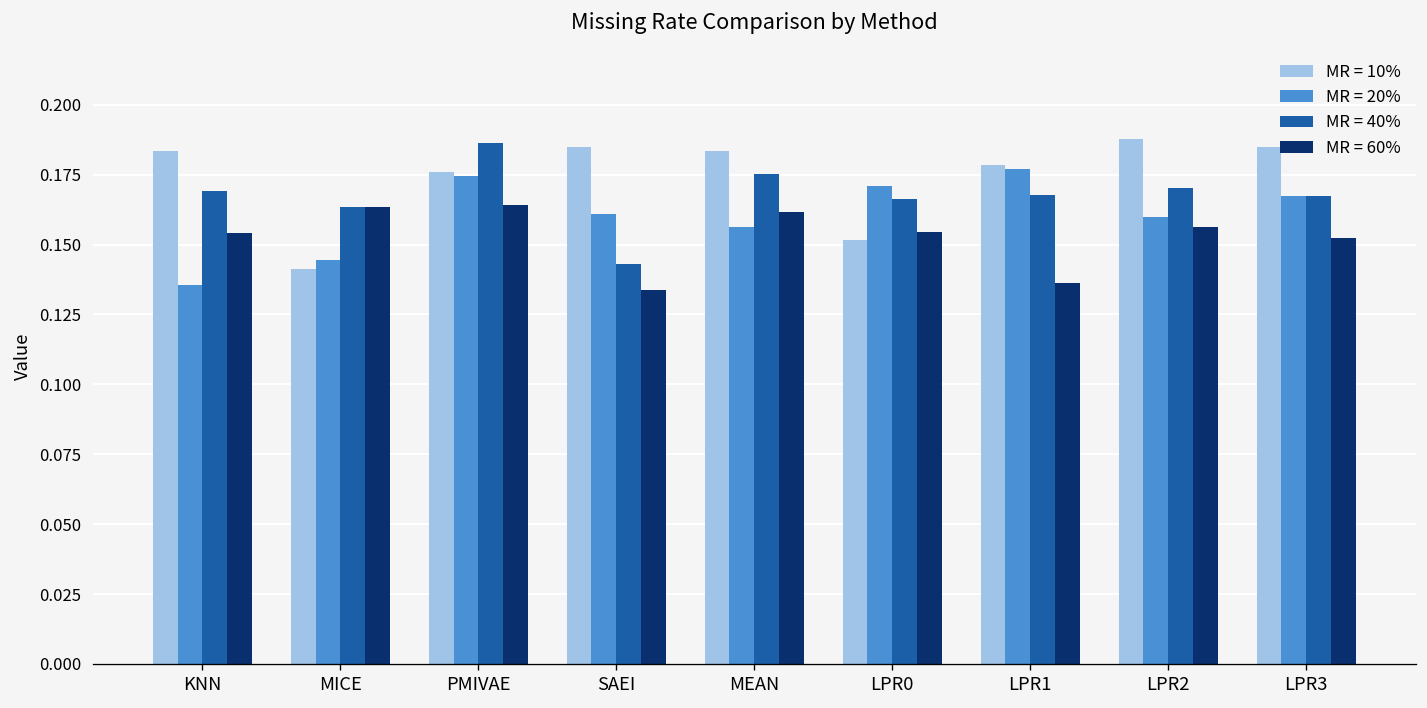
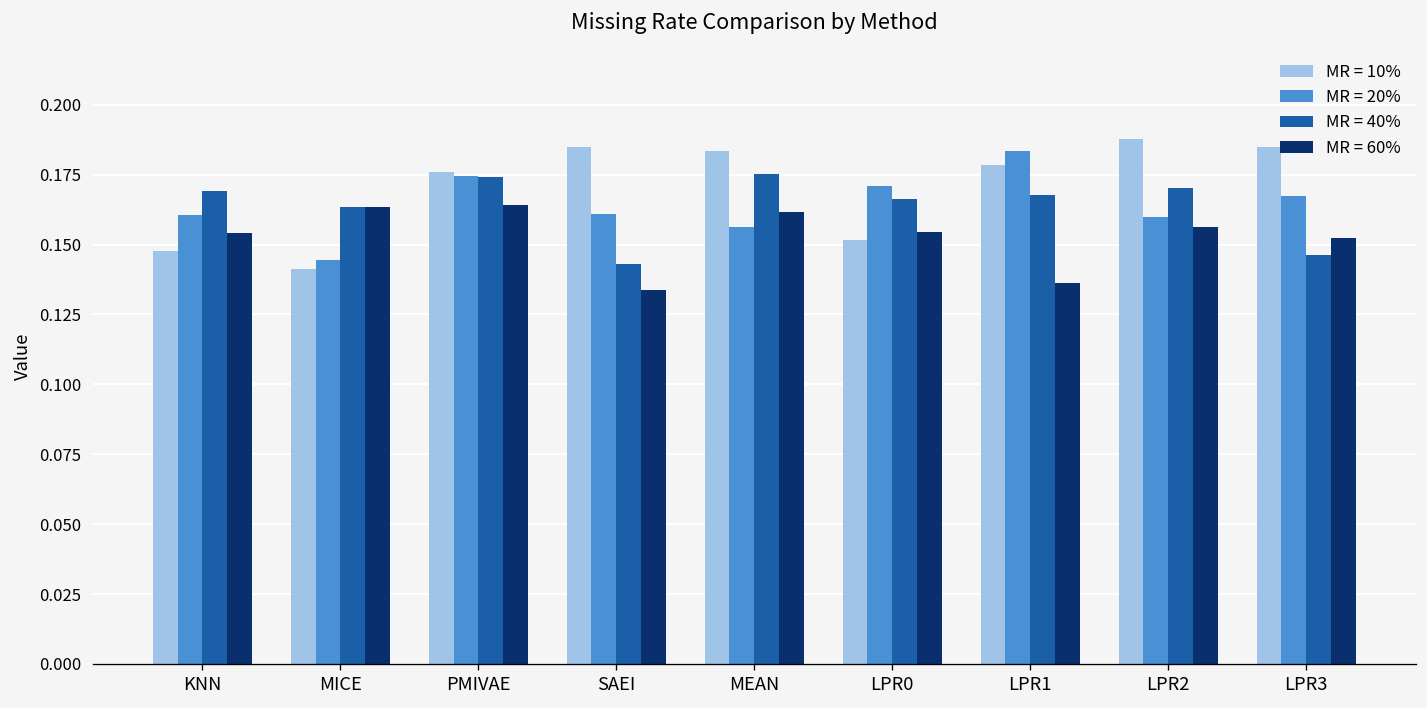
  {
    "MR = 10%": {
-     "KNN": 0.184,
+     "KNN": 0.148,
      "MICE": 0.141,
      "PMIVAE": 0.176,
      "SAEI": 0.185,
      "MEAN": 0.184,
      "LPR0": 0.152,
      "LPR1": 0.178,
      "LPR2": 0.188,
      "LPR3": 0.185
    },
    "MR = 20%": {
-     "KNN": 0.136,
+     "KNN": 0.160,
      "MICE": 0.144,
      "PMIVAE": 0.175,
      "SAEI": 0.161,
      "MEAN": 0.156,
      "LPR0": 0.171,
-     "LPR1": 0.177,
+     "LPR1": 0.183,
      "LPR2": 0.160,
      "LPR3": 0.167
    },
    "MR = 40%": {
      "KNN": 0.169,
      "MICE": 0.163,
-     "PMIVAE": 0.186,
+     "PMIVAE": 0.174,
      "SAEI": 0.143,
      "MEAN": 0.175,
      "LPR0": 0.166,
      "LPR1": 0.168,
      "LPR2": 0.170,
-     "LPR3": 0.168
+     "LPR3": 0.146
    },
    "MR = 60%": {
      "KNN": 0.154,
      "MICE": 0.164,
      "PMIVAE": 0.164,
      "SAEI": 0.134,
      "MEAN": 0.162,
      "LPR0": 0.154,
      "LPR1": 0.136,
      "LPR2": 0.156,
      "LPR3": 0.152
    }
  }
